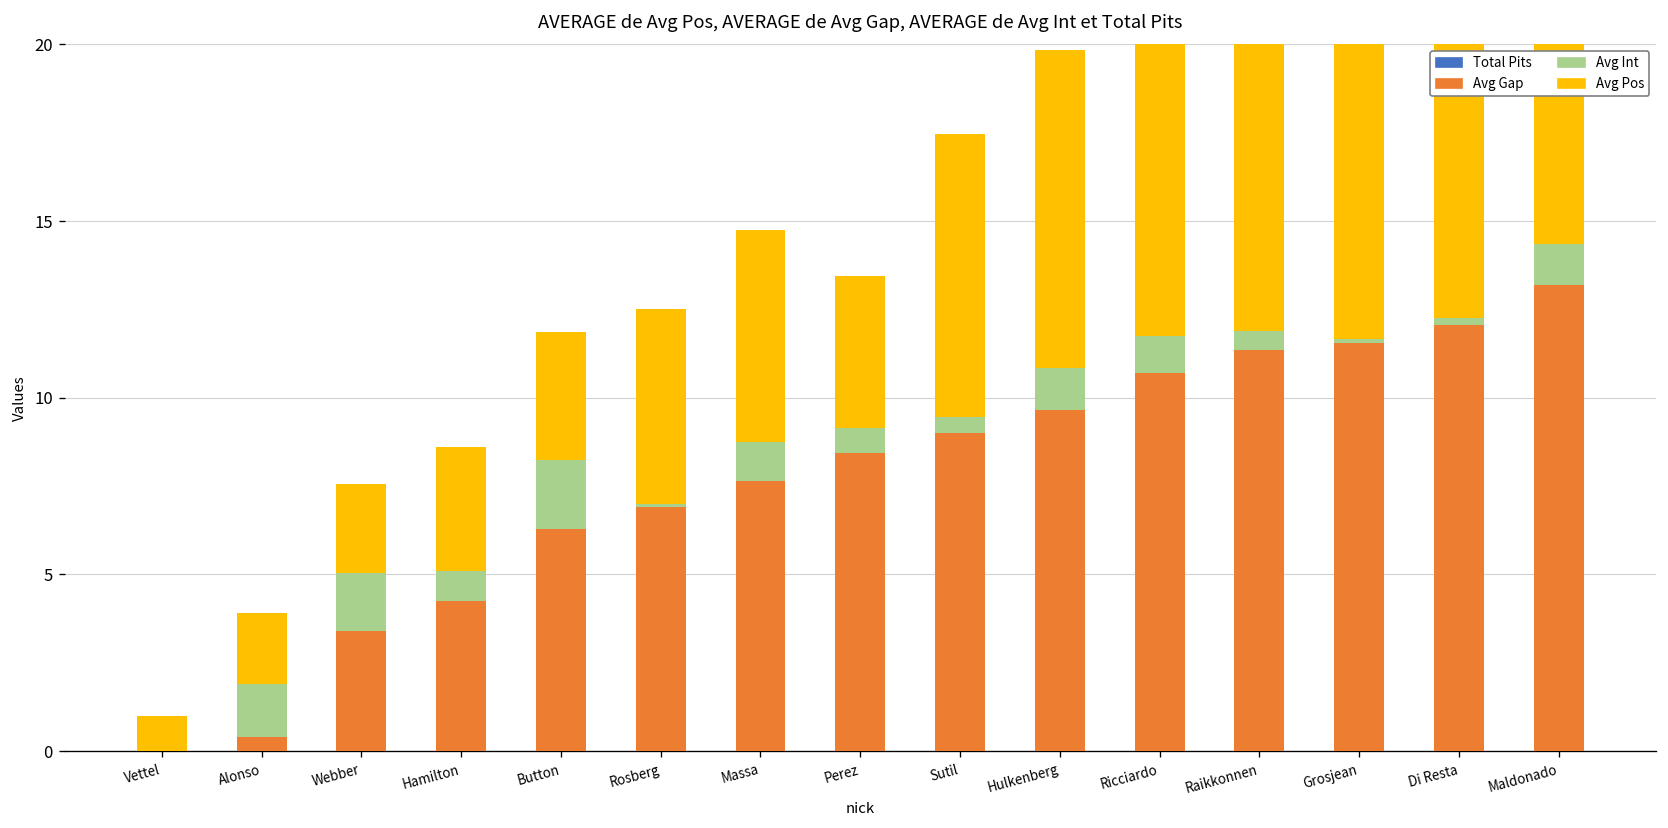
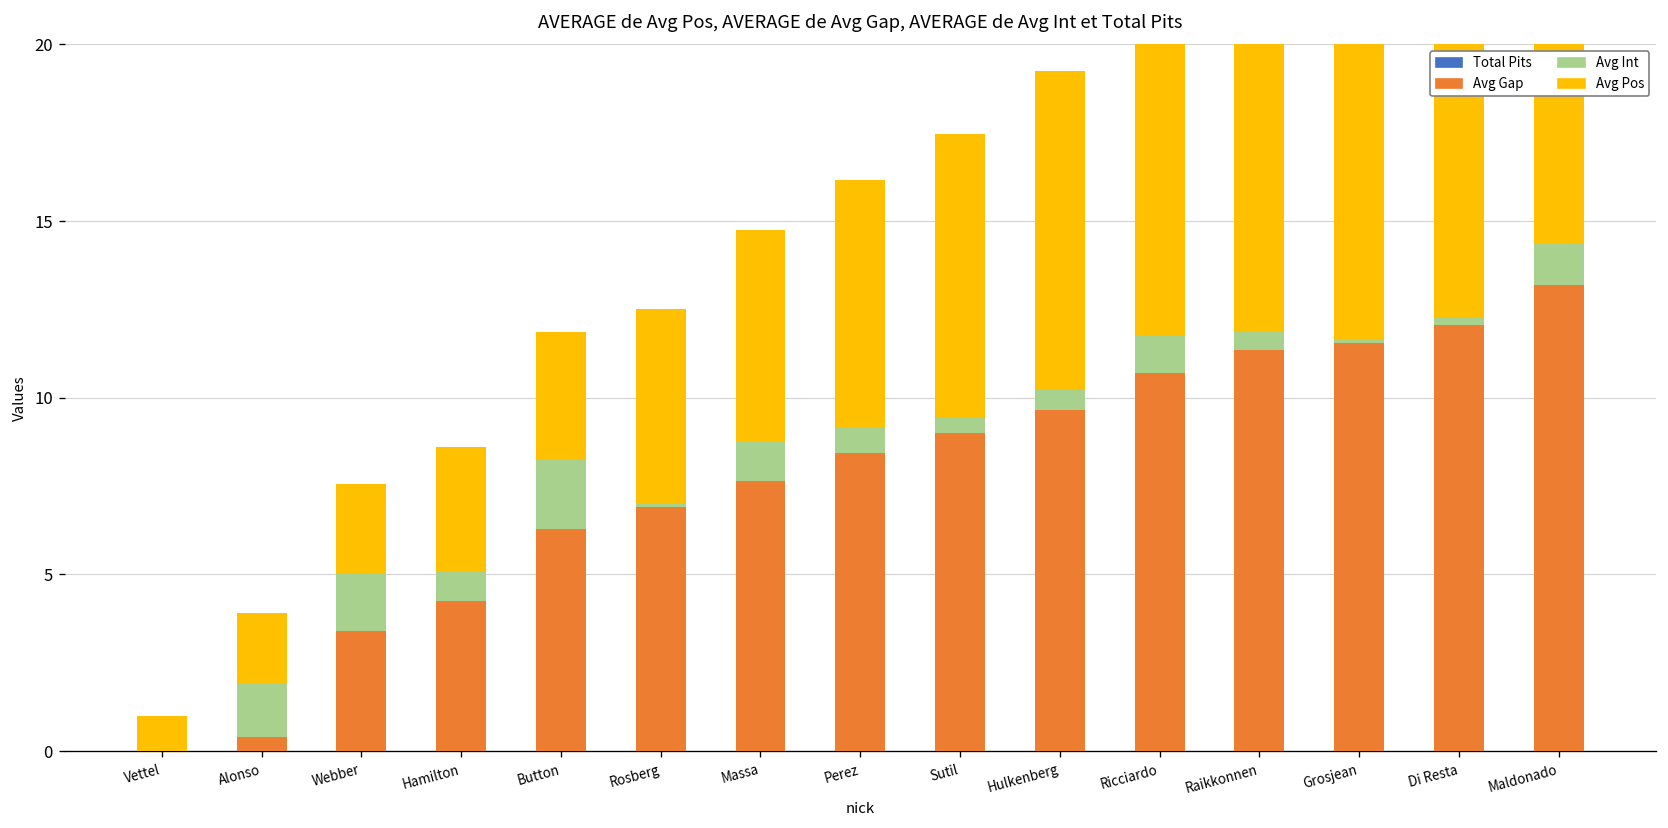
  {
    "Total Pits": {
      "Vettel": 0.0,
      "Alonso": 0.0,
      "Webber": 0.0,
      "Hamilton": 0.0,
      "Button": 0.0,
      "Rosberg": 0.0,
      "Massa": 0.0,
      "Perez": 0.0,
      "Sutil": 0.0,
      "Hulkenberg": 0.0,
      "Ricciardo": 0.0,
      "Raikkonnen": 0.0,
      "Grosjean": 0.0,
      "Di Resta": 0.0,
      "Maldonado": 0.0
    },
    "Avg Gap": {
      "Vettel": 0.0,
      "Alonso": 0.4,
      "Webber": 3.4,
      "Hamilton": 4.3,
      "Button": 6.3,
      "Rosberg": 6.9,
      "Massa": 7.7,
      "Perez": 8.5,
      "Sutil": 9.0,
      "Hulkenberg": 9.7,
      "Ricciardo": 10.7,
      "Raikkonnen": 11.4,
      "Grosjean": 11.6,
      "Di Resta": 12.1,
      "Maldonado": 13.2
    },
    "Avg Int": {
      "Vettel": 0.0,
      "Alonso": 1.5,
      "Webber": 1.7,
      "Hamilton": 0.9,
      "Button": 2.0,
      "Rosberg": 0.1,
      "Massa": 1.1,
      "Perez": 0.7,
      "Sutil": 0.5,
-     "Hulkenberg": 1.2,
+     "Hulkenberg": 0.6,
      "Ricciardo": 1.1,
      "Raikkonnen": 0.6,
      "Grosjean": 0.1,
      "Di Resta": 0.2,
      "Maldonado": 1.2
    },
    "Avg Pos": {
      "Vettel": 1.0,
      "Alonso": 2.0,
      "Webber": 2.5,
      "Hamilton": 3.5,
      "Button": 3.6,
      "Rosberg": 5.5,
      "Massa": 6.0,
-     "Perez": 4.3,
+     "Perez": 7.0,
      "Sutil": 8.0,
      "Hulkenberg": 9.0
    }
  }
